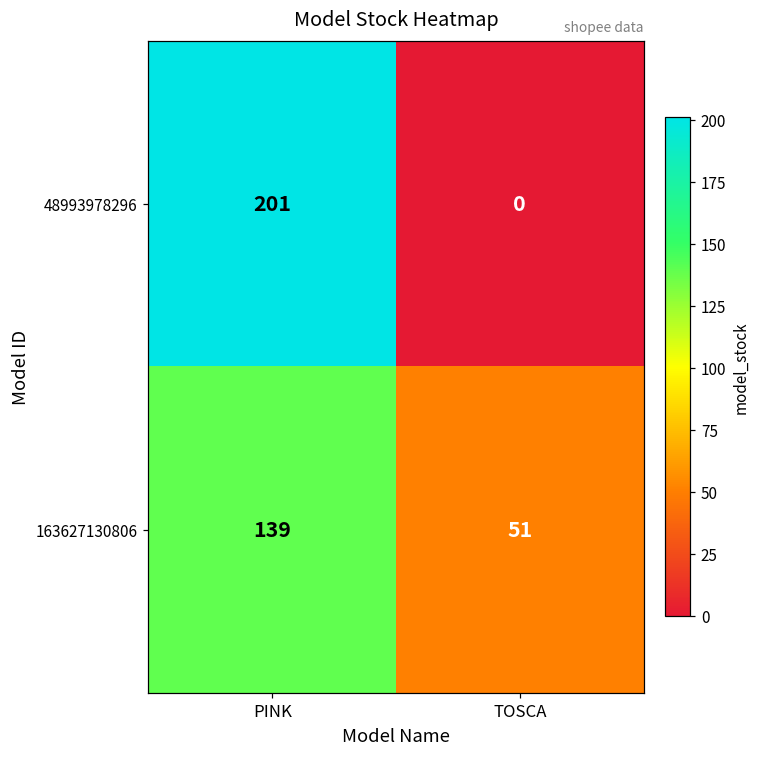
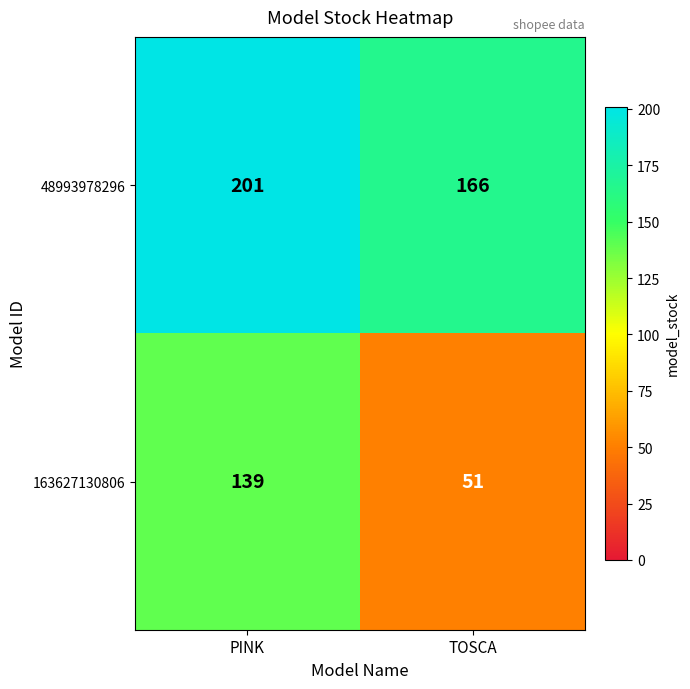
  {
    "48993978296": {
      "PINK": 201,
-     "TOSCA": 0
+     "TOSCA": 166
    },
    "163627130806": {
      "PINK": 139,
      "TOSCA": 51
    }
  }
